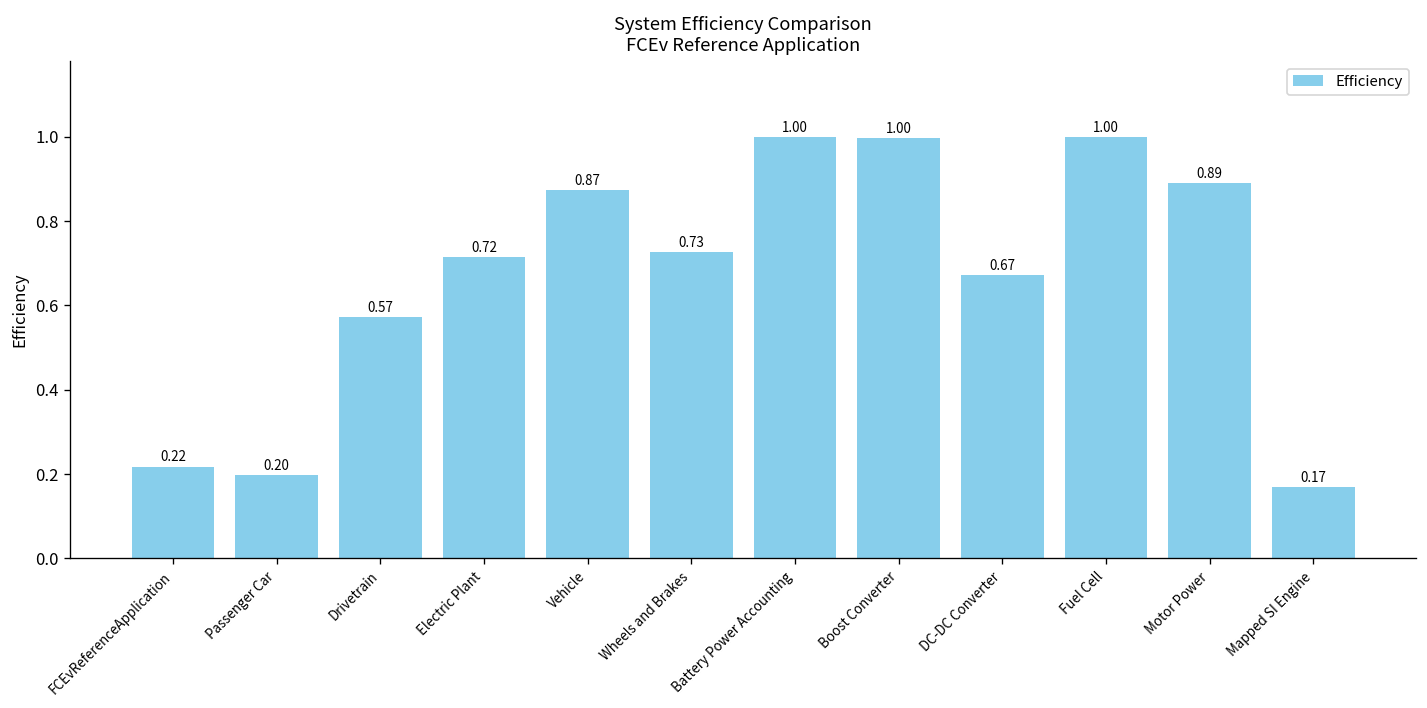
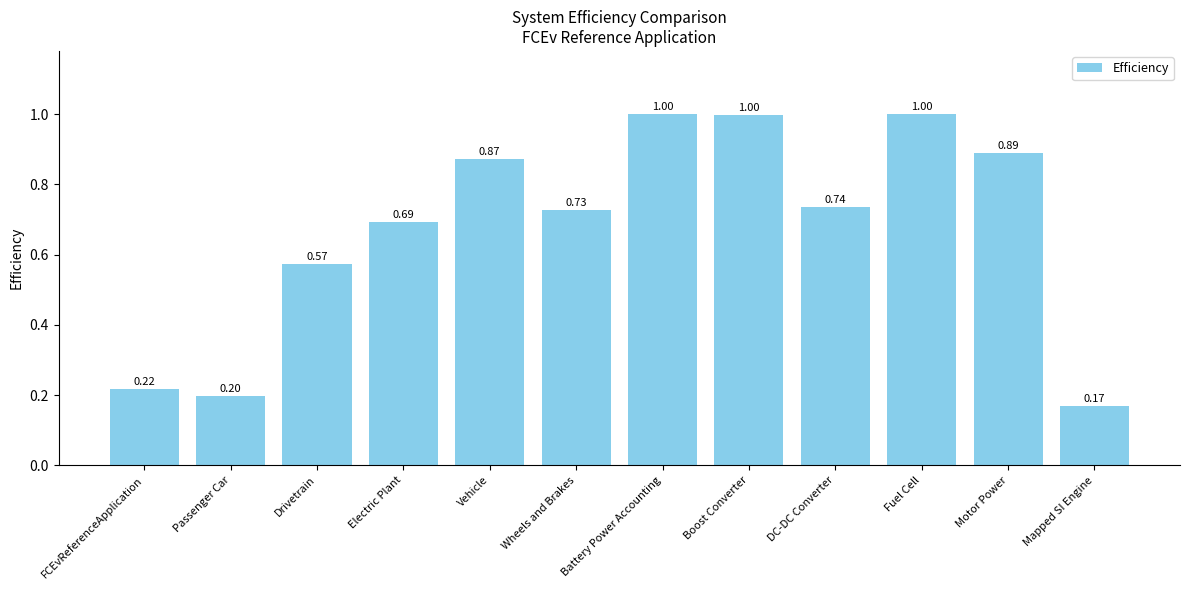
  {
    "FCEvReferenceApplication": 0.22,
    "Passenger Car": 0.20,
    "Drivetrain": 0.57,
-   "Electric Plant": 0.72,
+   "Electric Plant": 0.69,
    "Vehicle": 0.87,
    "Wheels and Brakes": 0.73,
    "Battery Power Accounting": 1.00,
    "Boost Converter": 1.00,
-   "DC-DC Converter": 0.67,
+   "DC-DC Converter": 0.74,
    "Fuel Cell": 1.00,
    "Motor Power": 0.89,
    "Mapped SI Engine": 0.17
  }
